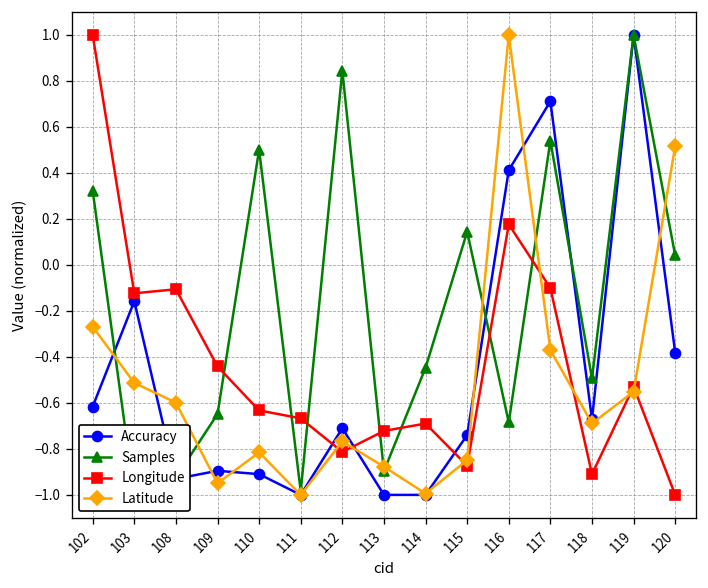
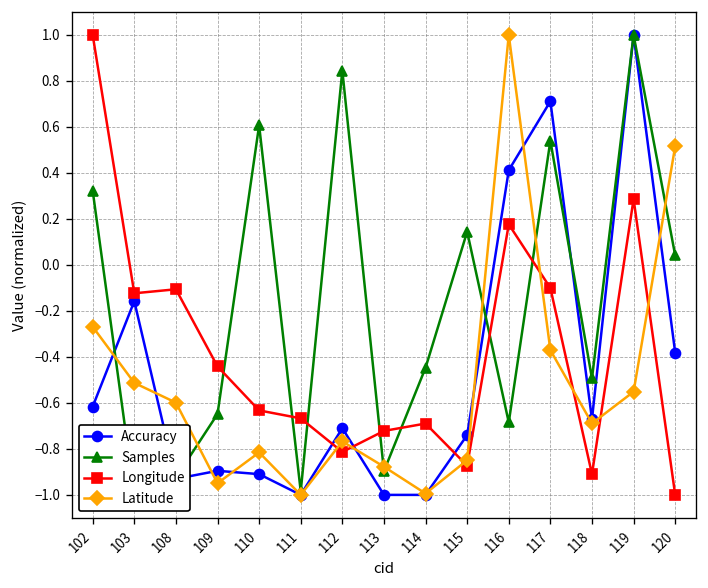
  {
    "Accuracy": {
      "102": -0.62,
      "103": -0.16,
      "109": -0.90,
      "110": -0.91,
      "112": -0.71,
      "113": -1.00,
      "115": -0.74,
      "116": 0.41,
      "117": 0.71,
      "118": -0.67,
      "120": -0.38
    },
    "Samples": {
      "102": 0.32,
      "109": -0.65,
-     "110": 0.50,
+     "110": 0.61,
      "111": -0.98,
      "112": 0.84,
      "113": -0.90,
      "114": -0.45,
      "115": 0.14,
      "116": -0.68,
      "117": 0.54,
      "118": -0.49,
      "120": 0.04
    },
    "Longitude": {
      "102": 1.00,
      "103": -0.12,
      "108": -0.11,
      "109": -0.44,
      "110": -0.63,
      "111": -0.67,
      "112": -0.81,
      "113": -0.72,
      "114": -0.69,
      "115": -0.87,
      "116": 0.18,
      "117": -0.10,
      "118": -0.91,
-     "119": -0.53,
+     "119": 0.29,
      "120": -1.00
    },
    "Latitude": {
      "102": -0.27,
      "103": -0.51,
      "108": -0.60,
      "109": -0.95,
      "110": -0.82,
      "112": -0.77,
      "113": -0.88,
      "115": -0.85,
      "116": 1.00,
      "117": -0.37,
      "118": -0.69,
      "119": -0.55,
      "120": 0.52
    }
  }
